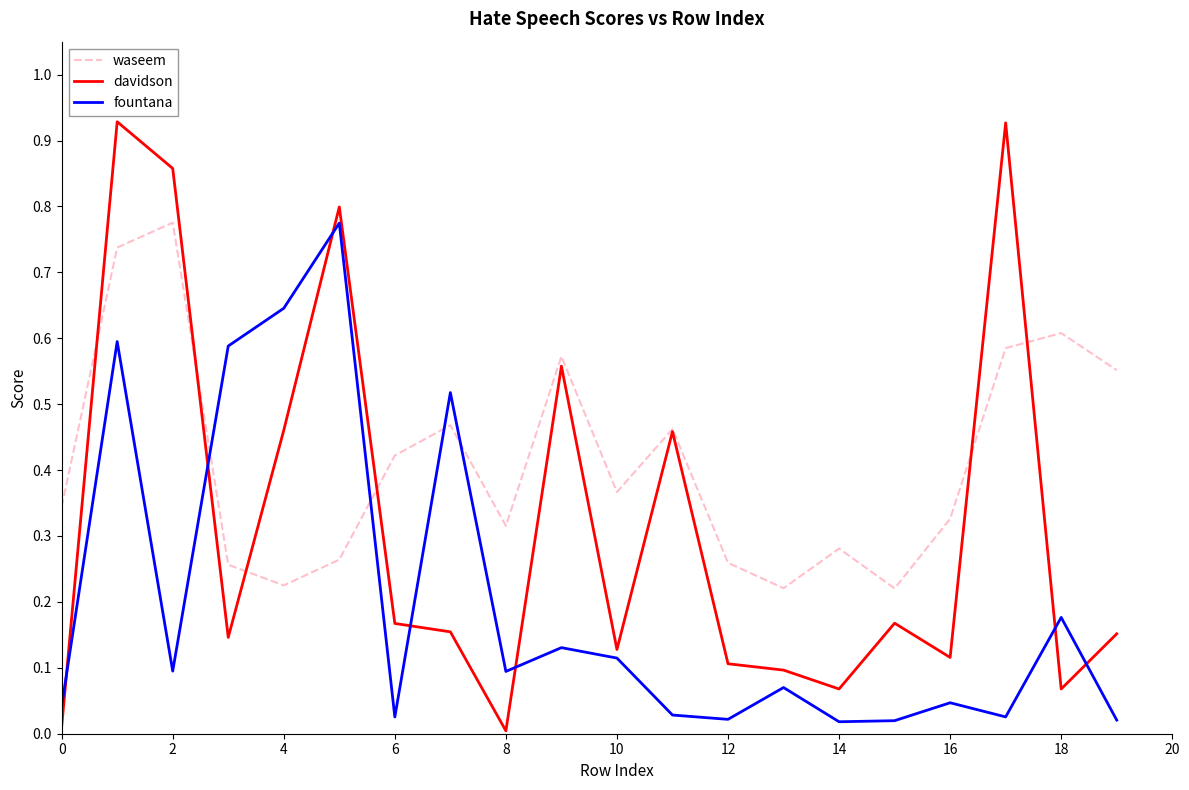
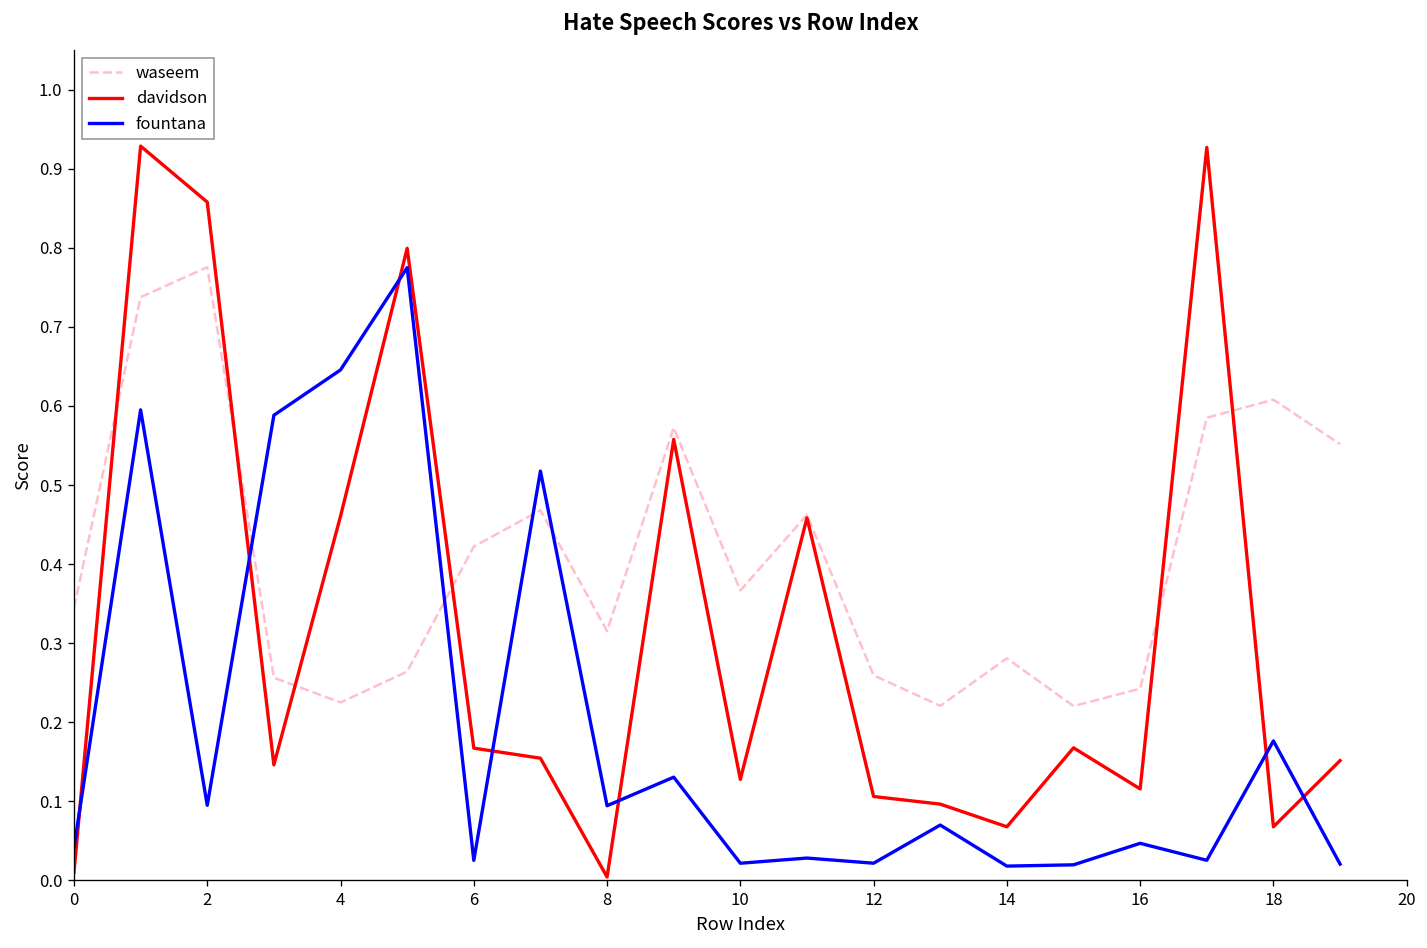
  {
    "waseem": {
      "0": 0.34,
      "2": 0.78,
      "4": 0.23,
      "6": 0.42,
      "8": 0.32,
      "10": 0.37,
      "12": 0.26,
      "14": 0.28,
-     "16": 0.33,
+     "16": 0.24,
      "18": 0.61
    },
    "davidson": {
      "0": 0.01,
      "2": 0.86,
      "4": 0.46,
      "6": 0.17,
      "8": 0.00,
      "10": 0.13,
      "12": 0.11,
      "14": 0.07,
      "16": 0.12,
      "18": 0.07
    },
    "fountana": {
      "0": 0.04,
      "2": 0.09,
      "4": 0.65,
      "6": 0.03,
      "8": 0.09,
-     "10": 0.11,
+     "10": 0.02,
      "12": 0.02,
      "14": 0.02,
      "16": 0.05,
      "18": 0.18
    }
  }
